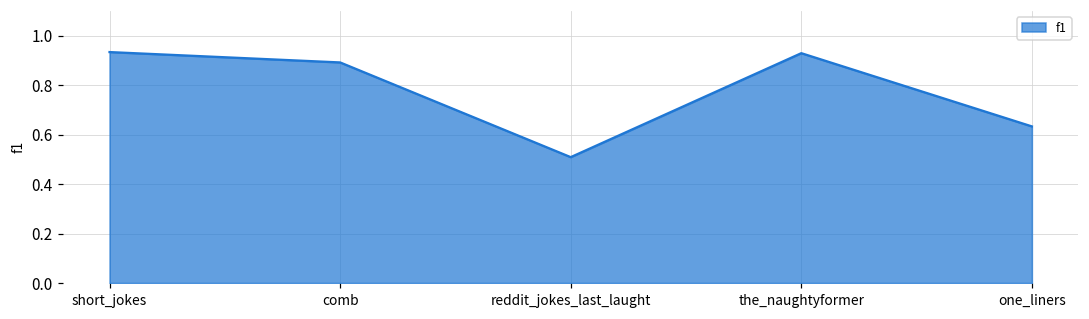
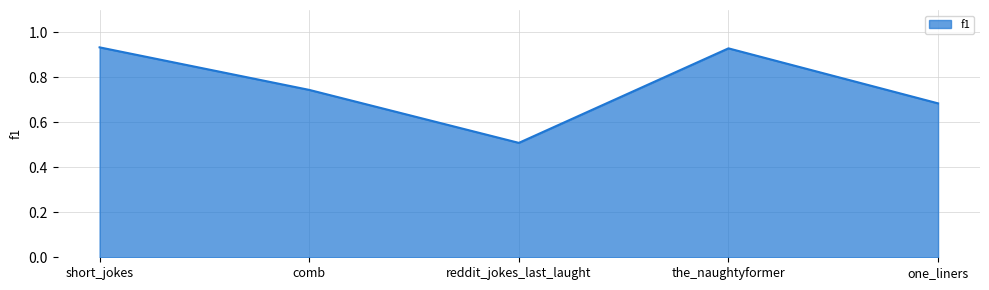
  {
    "short_jokes": 0.93,
-   "comb": 0.89,
+   "comb": 0.74,
    "reddit_jokes_last_laught": 0.51,
    "the_naughtyformer": 0.93,
-   "one_liners": 0.63
+   "one_liners": 0.68
  }
